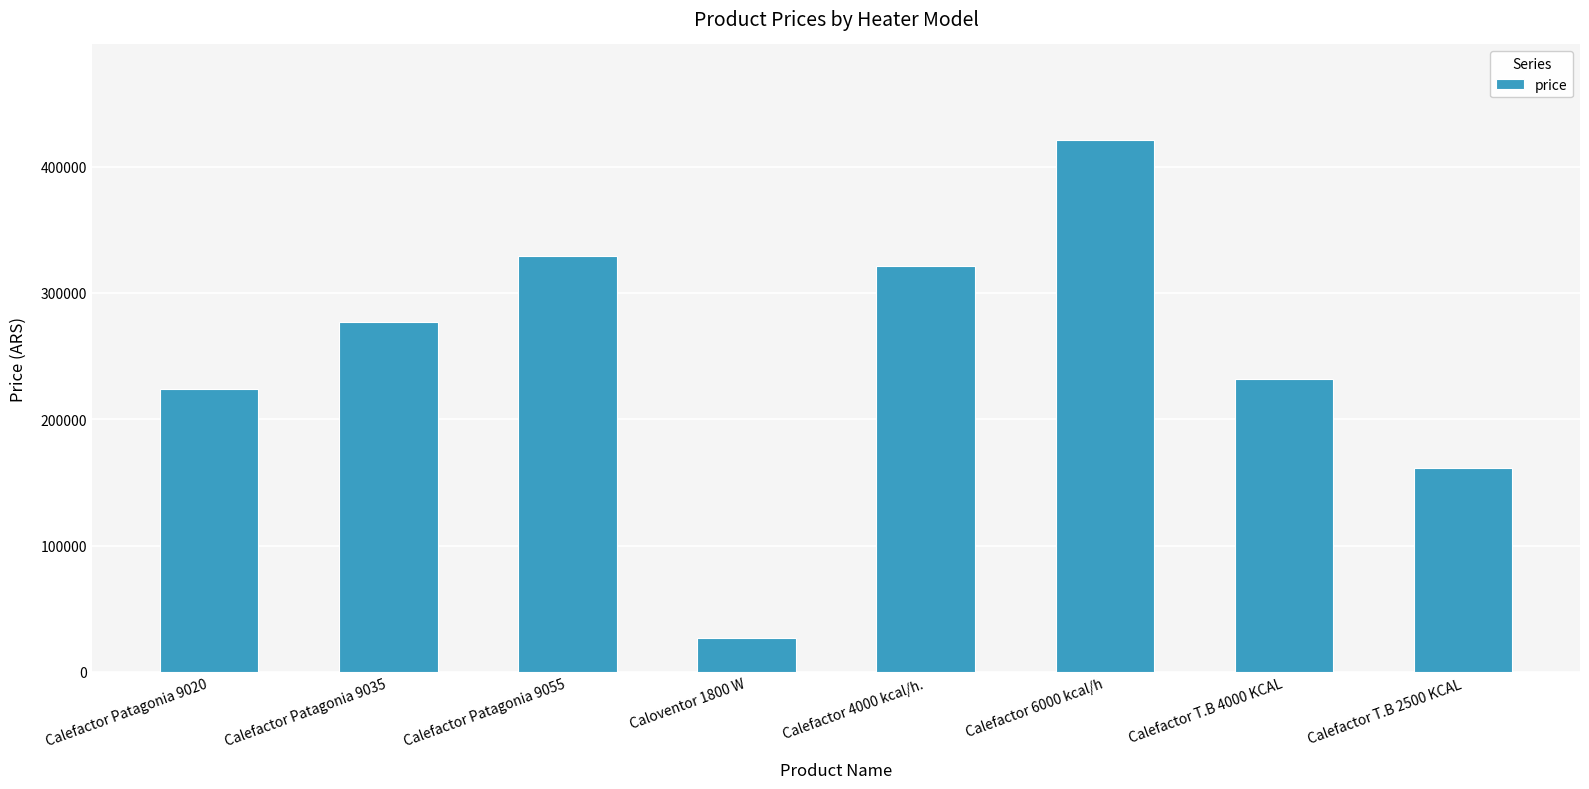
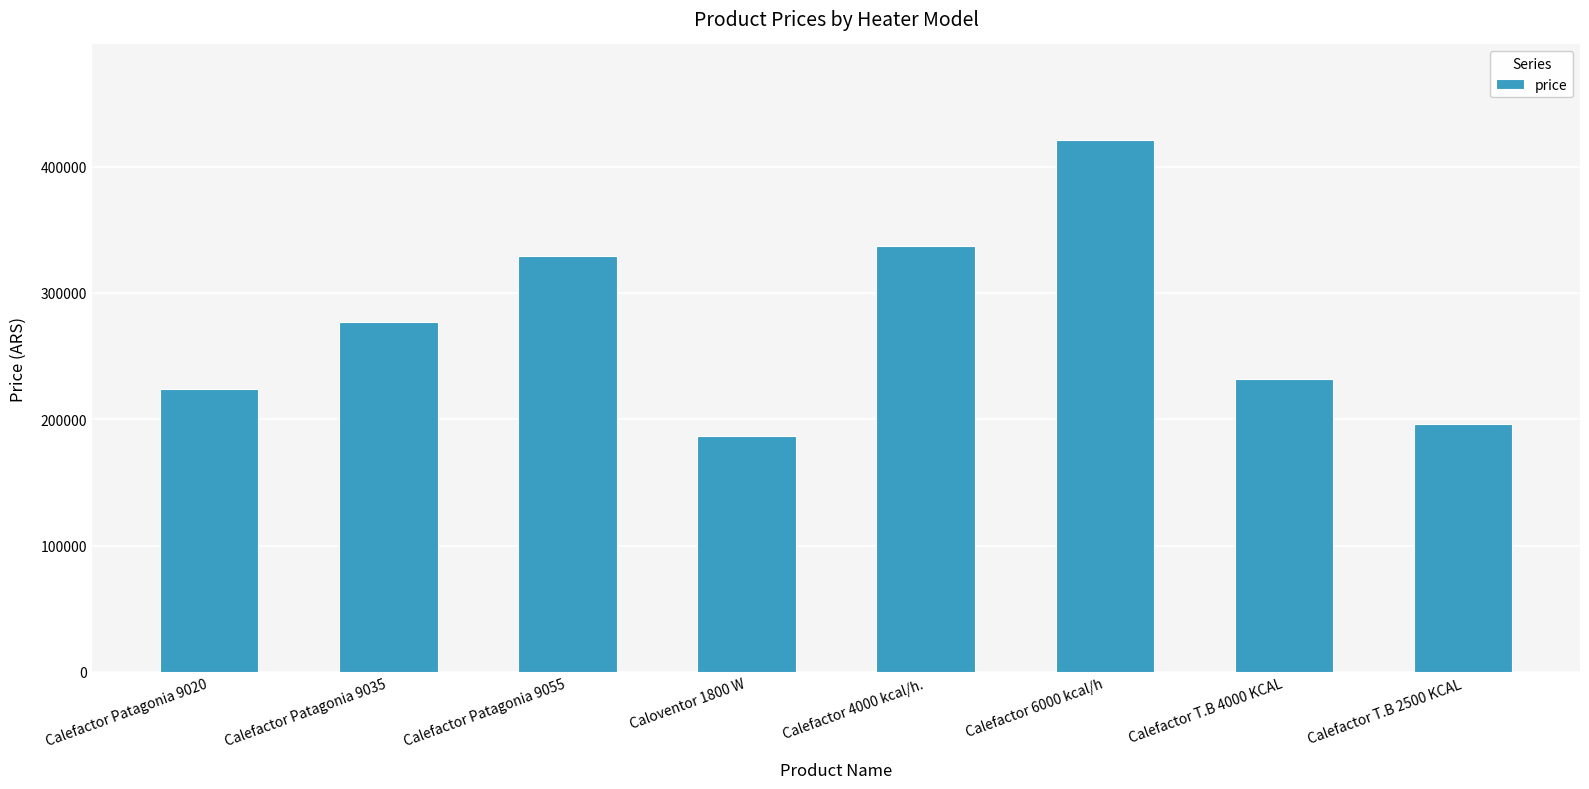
  {
    "Calefactor Patagonia 9020": 224000,
    "Calefactor Patagonia 9035": 277000,
    "Calefactor Patagonia 9055": 329000,
-   "Caloventor 1800 W": 27000,
-   "Calefactor 4000 kcal/h.": 321000,
+   "Caloventor 1800 W": 187000,
+   "Calefactor 4000 kcal/h.": 337000,
    "Calefactor 6000 kcal/h": 421000,
    "Calefactor T.B 4000 KCAL": 232000,
-   "Calefactor T.B 2500 KCAL": 162000
+   "Calefactor T.B 2500 KCAL": 196000
  }
